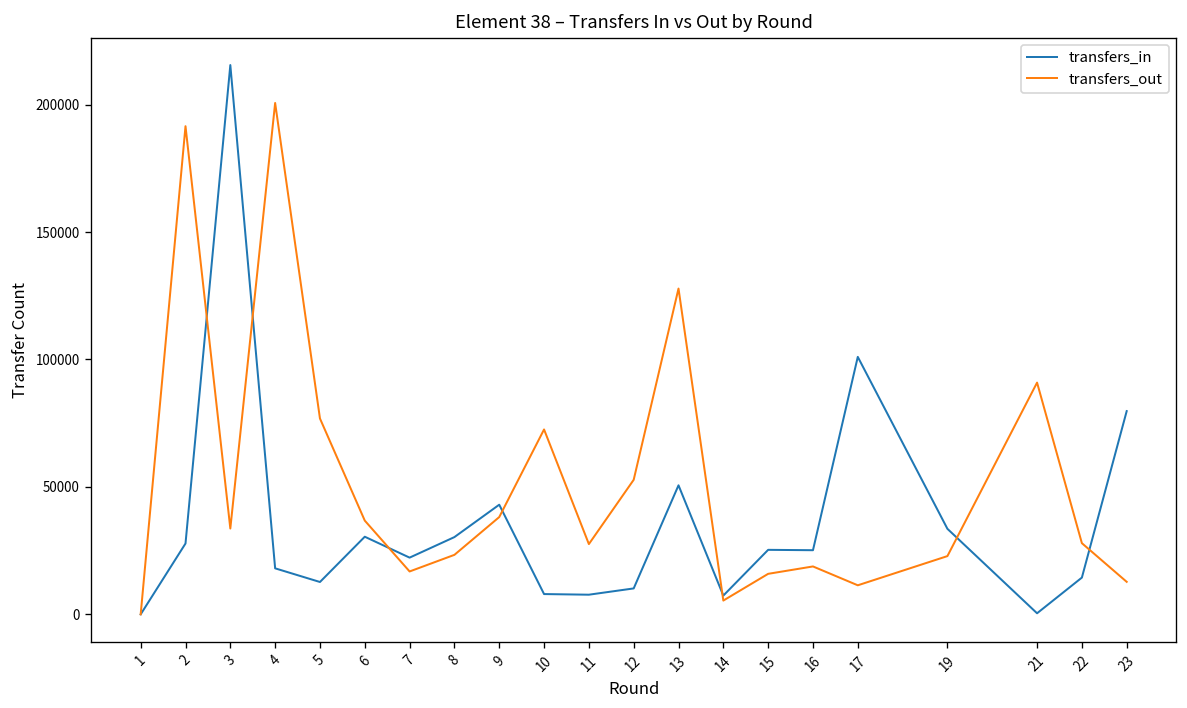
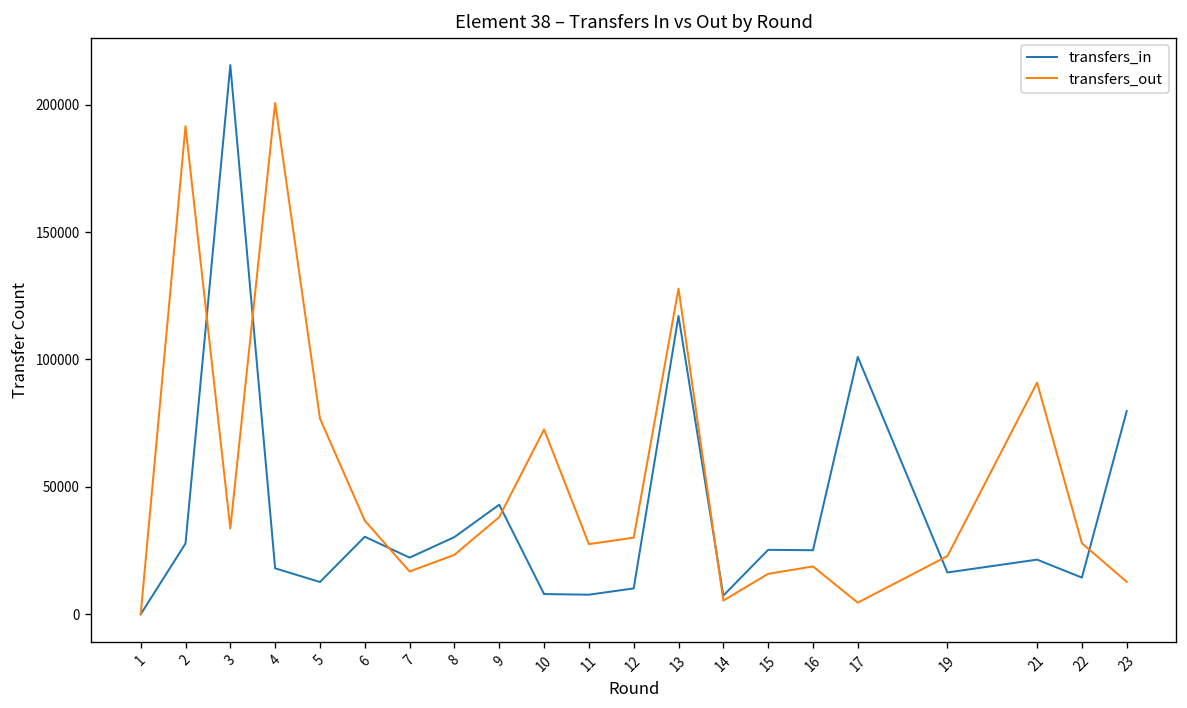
  {
    "transfers_in": {
      "2": 28000,
      "3": 216000,
      "4": 18000,
      "5": 13000,
      "6": 30000,
      "7": 22000,
      "8": 30000,
      "9": 43000,
      "10": 8000,
      "11": 8000,
      "12": 10000,
-     "13": 51000,
+     "13": 117000,
      "14": 7000,
      "15": 25000,
      "16": 25000,
      "17": 101000,
-     "19": 34000,
-     "21": 0,
+     "19": 16000,
+     "21": 21000,
      "22": 14000,
      "23": 80000
    },
    "transfers_out": {
      "2": 192000,
      "3": 34000,
      "4": 201000,
      "5": 77000,
      "6": 37000,
      "7": 17000,
      "8": 23000,
      "9": 38000,
      "10": 73000,
      "11": 28000,
-     "12": 53000,
+     "12": 30000,
      "13": 128000,
      "14": 5000,
      "15": 16000,
      "16": 19000,
-     "17": 11000,
+     "17": 5000,
      "19": 23000,
      "21": 91000,
      "22": 28000,
      "23": 13000
    }
  }
